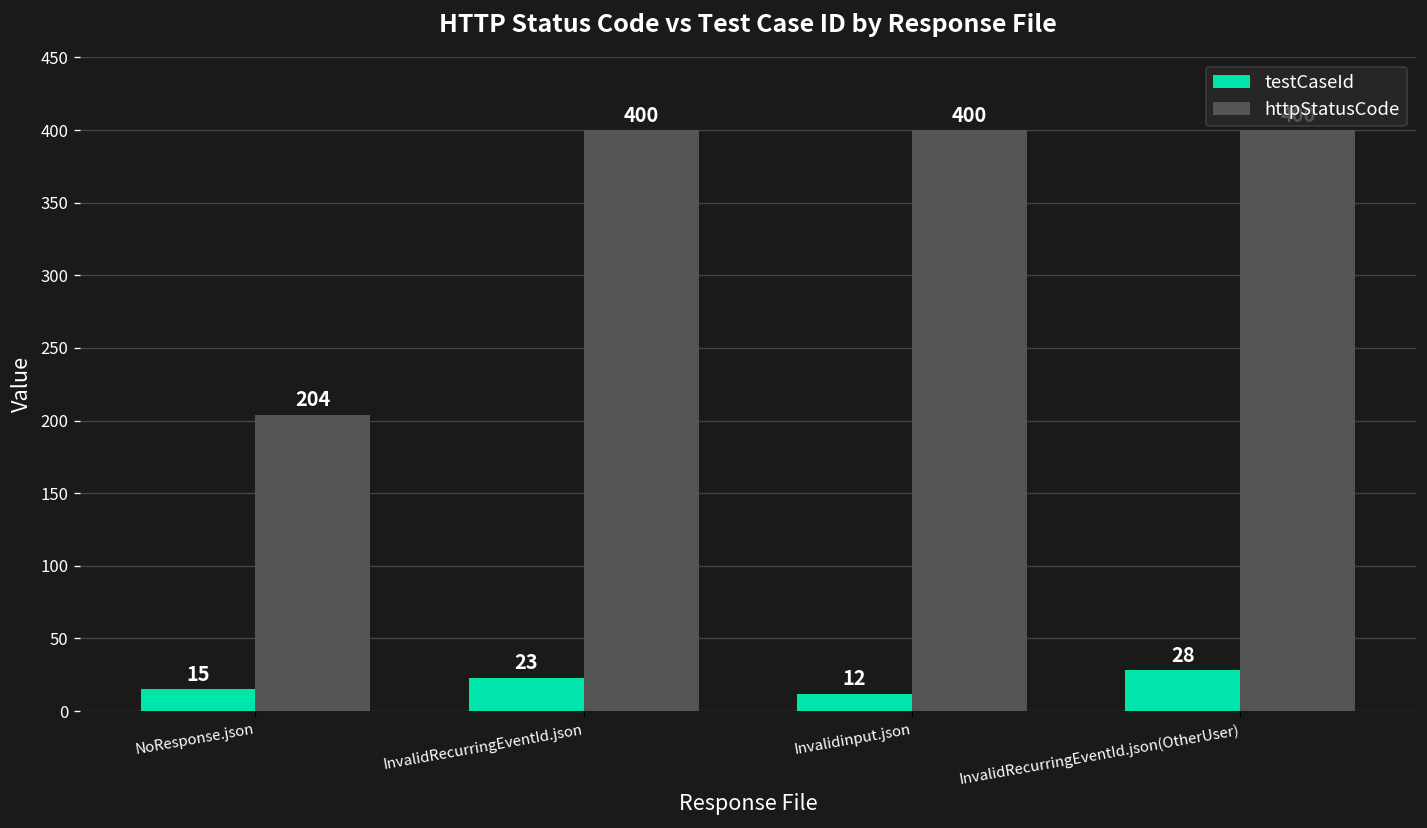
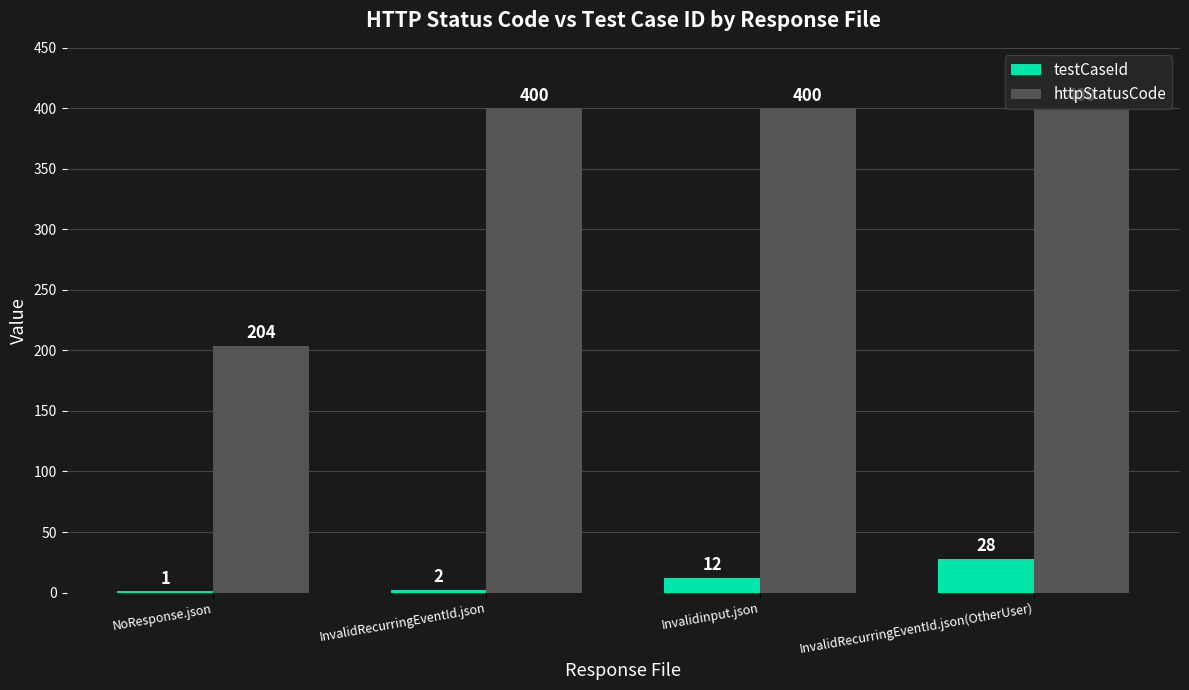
  {
    "testCaseId": {
-     "NoResponse.json": 15,
-     "InvalidRecurringEventId.json": 23,
+     "NoResponse.json": 1,
+     "InvalidRecurringEventId.json": 2,
      "Invalidinput.json": 12,
      "InvalidRecurringEventId.json(OtherUser)": 28
    },
    "httpStatusCode": {
      "NoResponse.json": 204,
      "InvalidRecurringEventId.json": 400,
      "Invalidinput.json": 400
    }
  }
